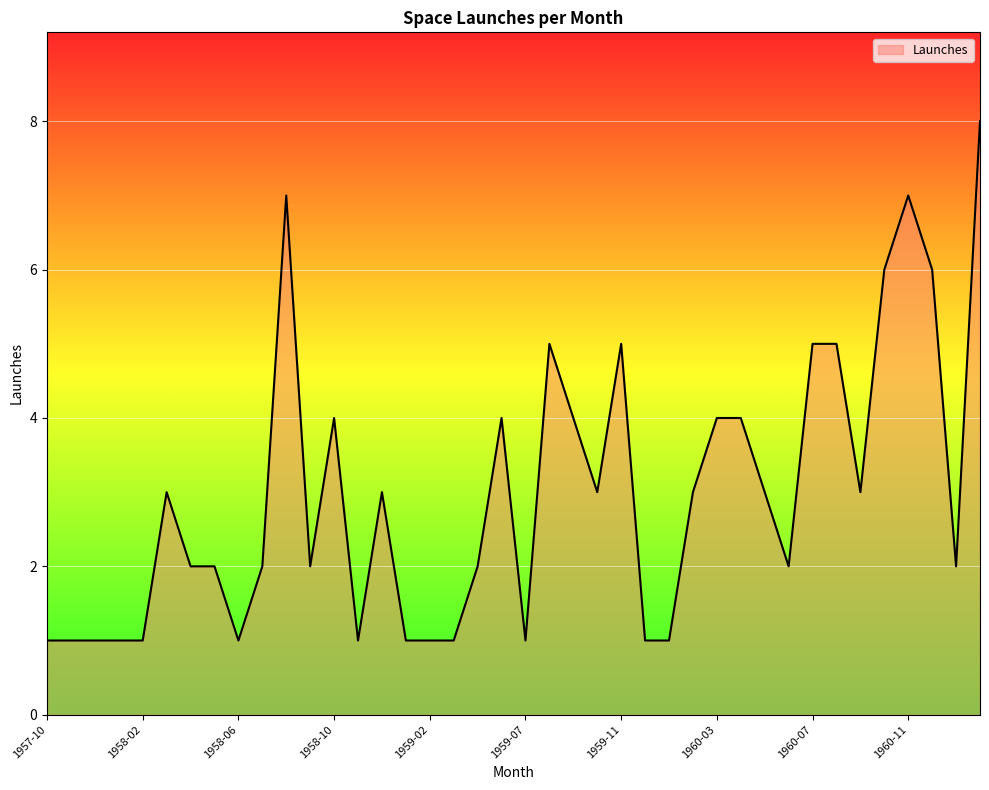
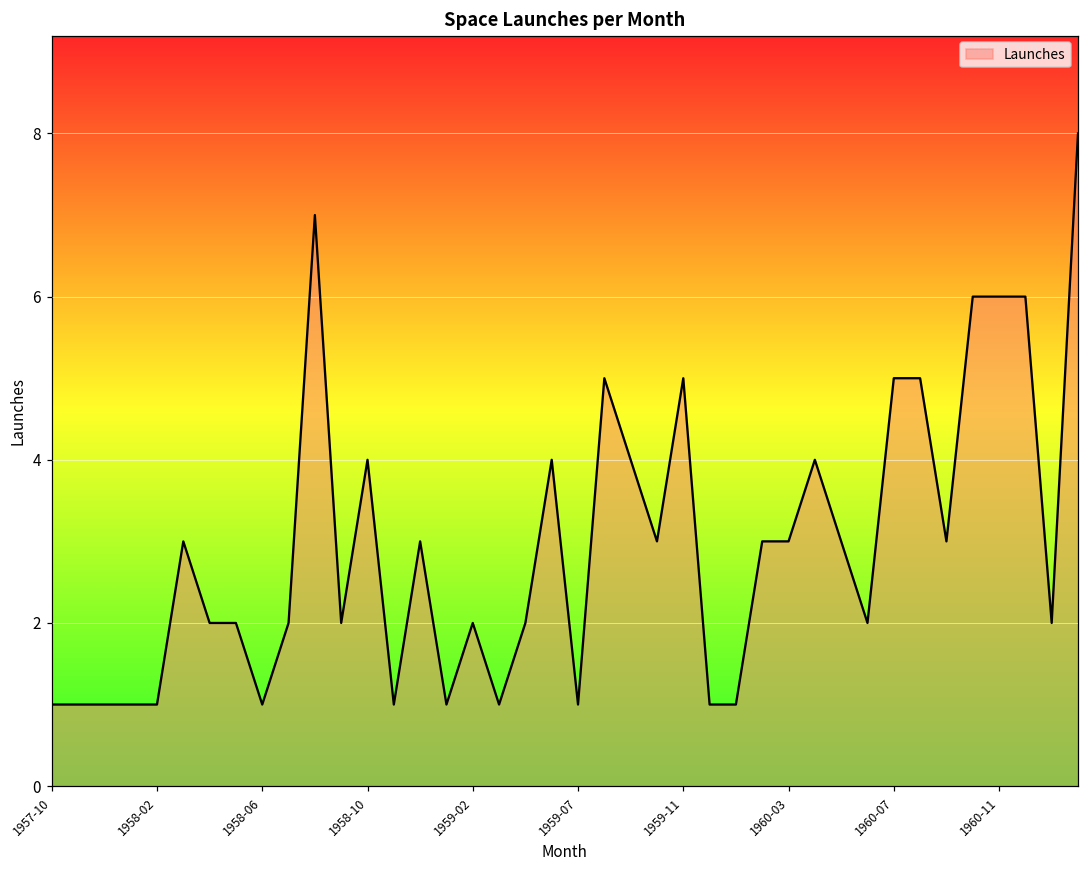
  {
    "1957-10": 1,
    "1958-02": 1,
    "1958-06": 1,
    "1958-10": 4,
-   "1959-02": 1,
+   "1959-02": 2,
    "1959-07": 1,
    "1959-11": 5,
-   "1960-03": 4,
+   "1960-03": 3,
    "1960-07": 5,
-   "1960-11": 7
+   "1960-11": 6
  }
